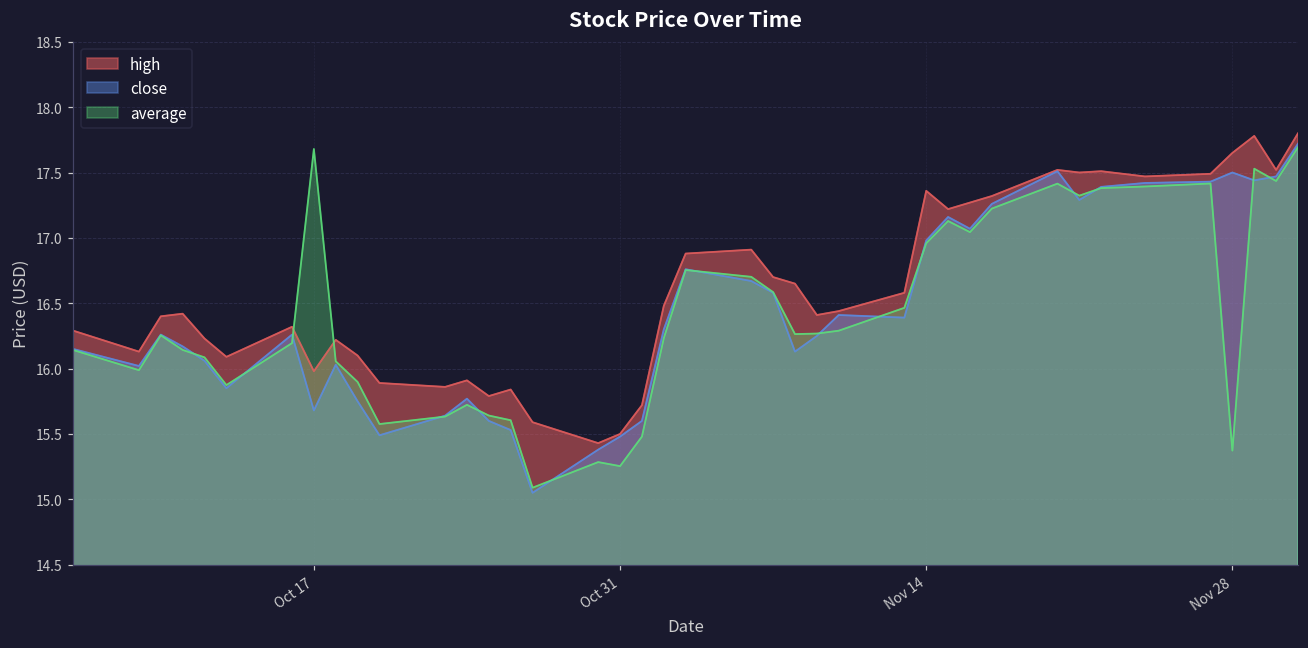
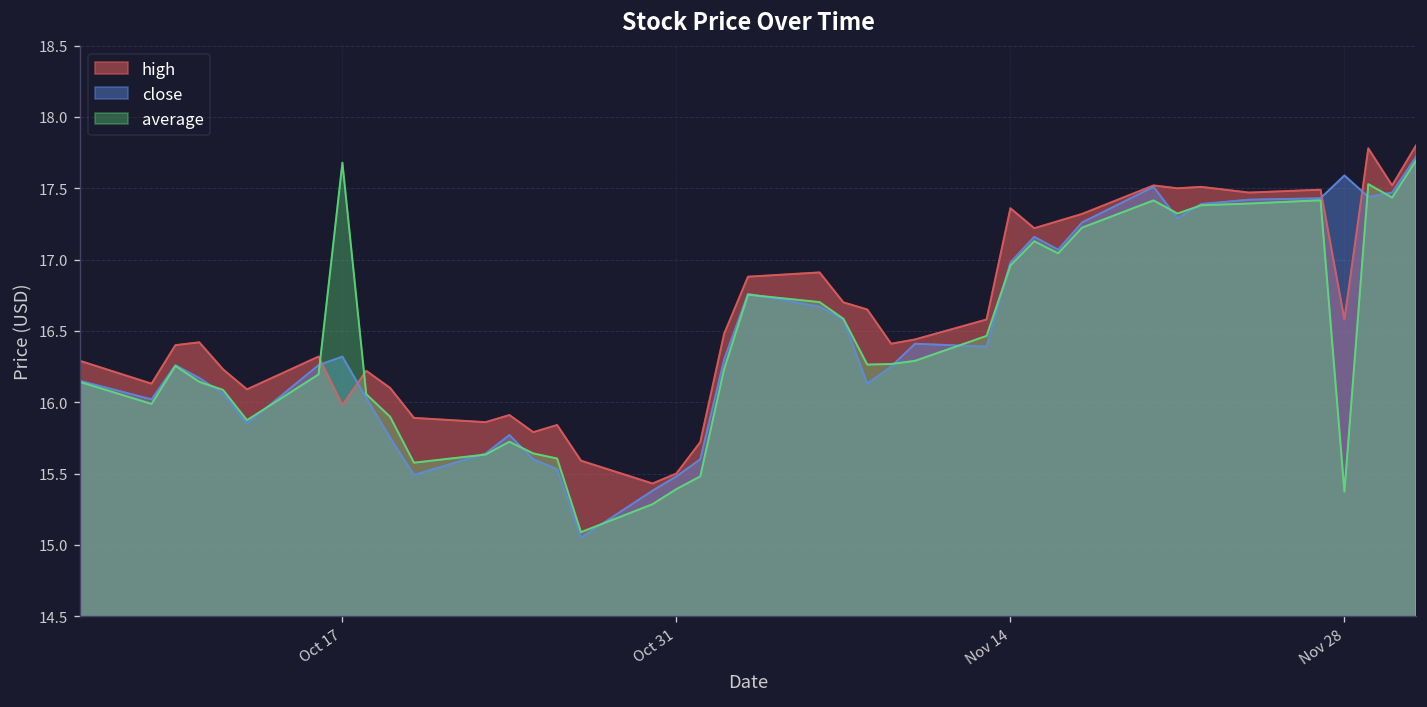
  {
    "high": {
      "Oct 17": 15.98,
      "Nov 14": 17.36,
-     "Nov 28": 17.65
+     "Nov 28": 16.58
    },
    "close": {
-     "Oct 17": 15.68,
-     "Nov 28": 17.50
+     "Oct 17": 16.32,
+     "Nov 28": 17.59
    },
    "average": {
      "Oct 17": 17.68,
-     "Oct 31": 15.25,
+     "Oct 31": 15.39,
      "Nov 28": 15.37
    }
  }
